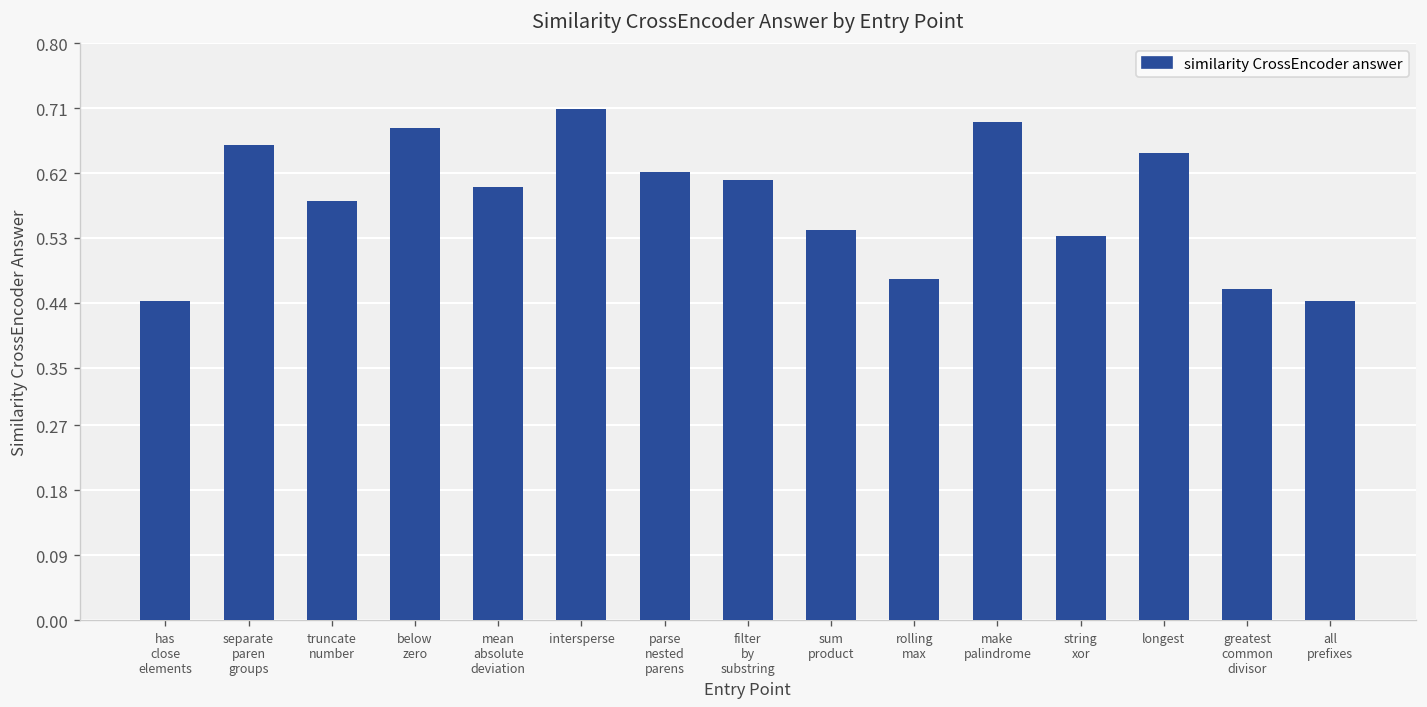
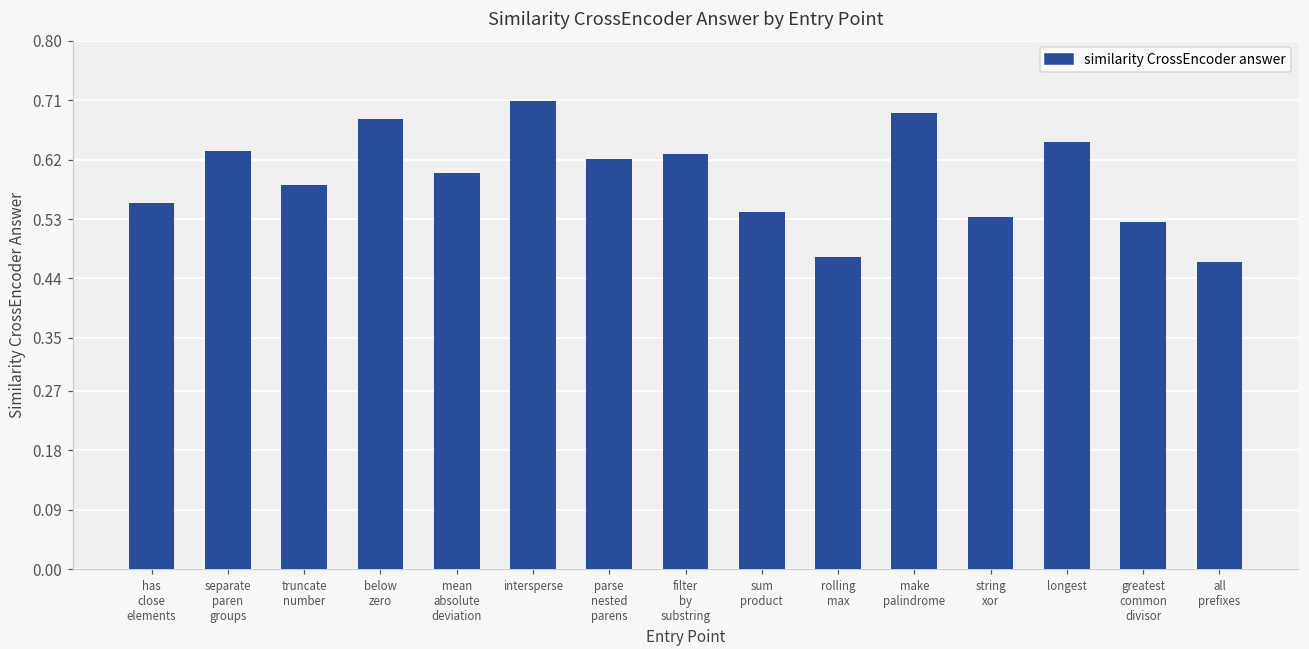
  {
-   "has close elements": 0.44,
-   "separate paren groups": 0.66,
+   "has close elements": 0.55,
+   "separate paren groups": 0.63,
    "truncate number": 0.58,
    "below zero": 0.68,
    "mean absolute deviation": 0.60,
    "intersperse": 0.71,
    "parse nested parens": 0.62,
-   "filter by substring": 0.61,
+   "filter by substring": 0.63,
    "sum product": 0.54,
    "rolling max": 0.47,
    "make palindrome": 0.69,
    "string xor": 0.53,
    "longest": 0.65,
-   "greatest common divisor": 0.46,
-   "all prefixes": 0.44
+   "greatest common divisor": 0.52,
+   "all prefixes": 0.47
  }
